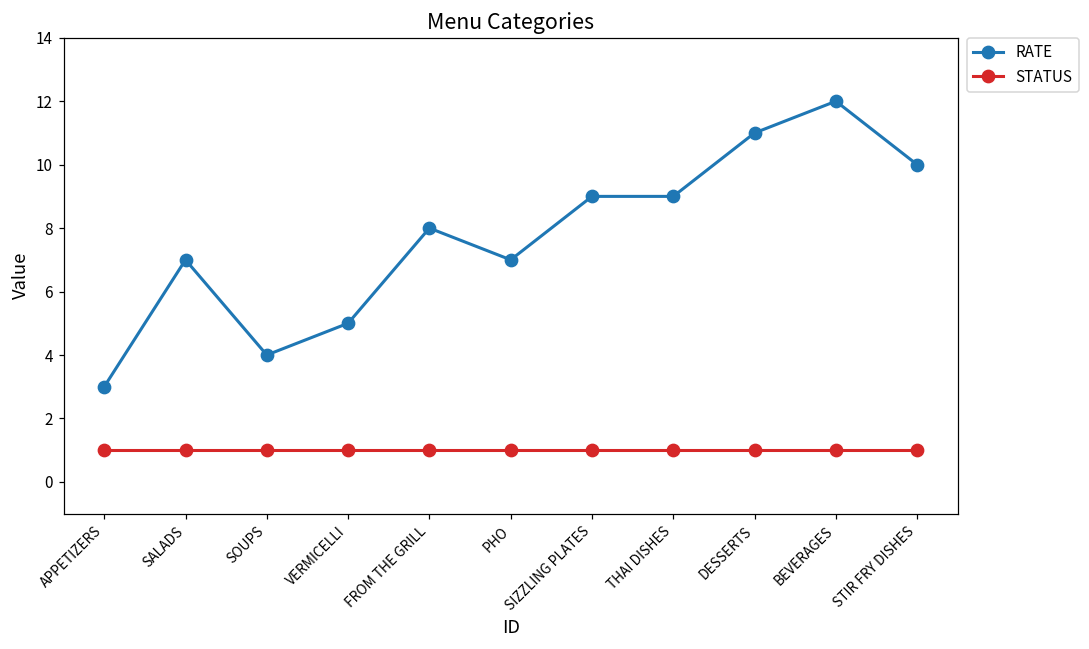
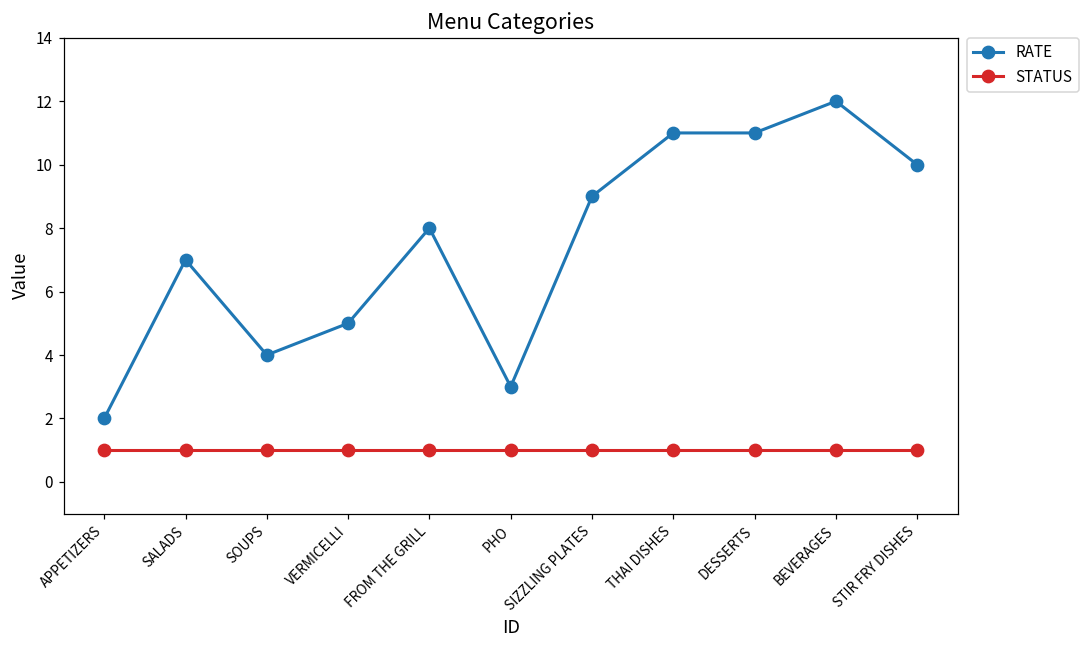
  {
    "RATE": {
-     "APPETIZERS": 3,
+     "APPETIZERS": 2,
      "SALADS": 7,
      "SOUPS": 4,
      "VERMICELLI": 5,
      "FROM THE GRILL": 8,
-     "PHO": 7,
+     "PHO": 3,
      "SIZZLING PLATES": 9,
-     "THAI DISHES": 9,
+     "THAI DISHES": 11,
      "DESSERTS": 11,
      "BEVERAGES": 12,
      "STIR FRY DISHES": 10
    },
    "STATUS": {
      "APPETIZERS": 1,
      "SALADS": 1,
      "SOUPS": 1,
      "VERMICELLI": 1,
      "FROM THE GRILL": 1,
      "PHO": 1,
      "SIZZLING PLATES": 1,
      "THAI DISHES": 1,
      "DESSERTS": 1,
      "BEVERAGES": 1,
      "STIR FRY DISHES": 1
    }
  }
